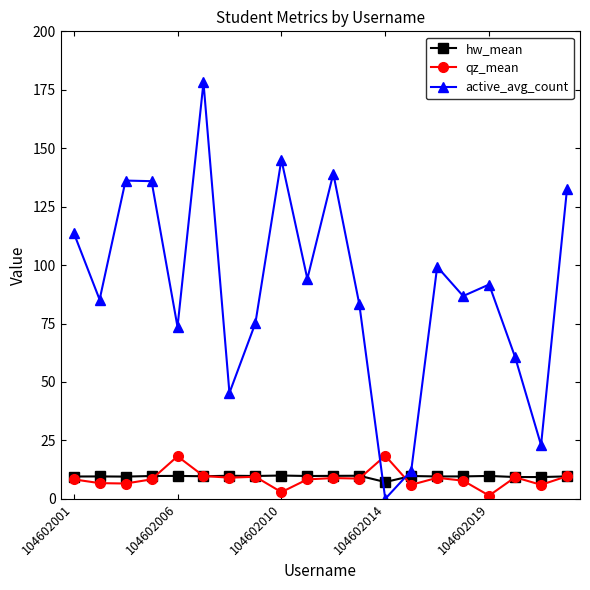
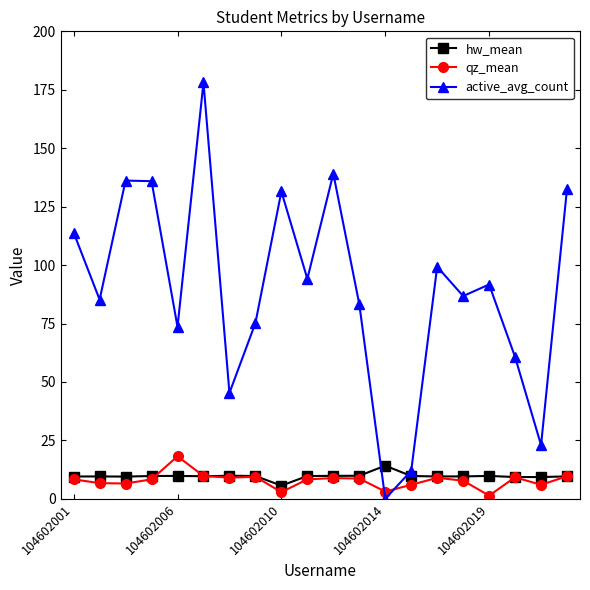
  {
    "hw_mean": {
      "104602001": 10,
      "104602006": 10,
-     "104602010": 10,
-     "104602014": 7,
+     "104602010": 6,
+     "104602014": 14,
      "104602019": 10
    },
    "qz_mean": {
      "104602001": 8,
      "104602006": 18,
      "104602010": 3,
-     "104602014": 18,
+     "104602014": 3,
      "104602019": 1
    },
    "active_avg_count": {
      "104602001": 114,
      "104602006": 74,
-     "104602010": 145,
+     "104602010": 132,
      "104602014": 0,
      "104602019": 92
    }
  }
